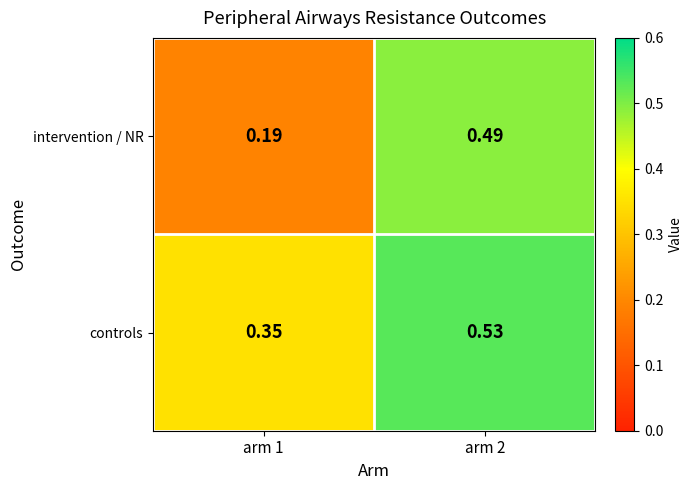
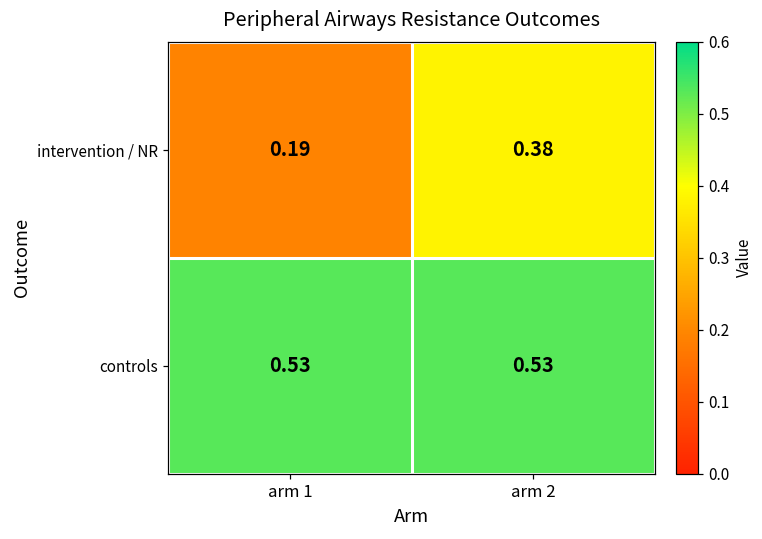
  {
    "intervention / NR": {
      "arm 1": 0.19,
-     "arm 2": 0.49
+     "arm 2": 0.38
    },
    "controls": {
-     "arm 1": 0.35,
+     "arm 1": 0.53,
      "arm 2": 0.53
    }
  }
